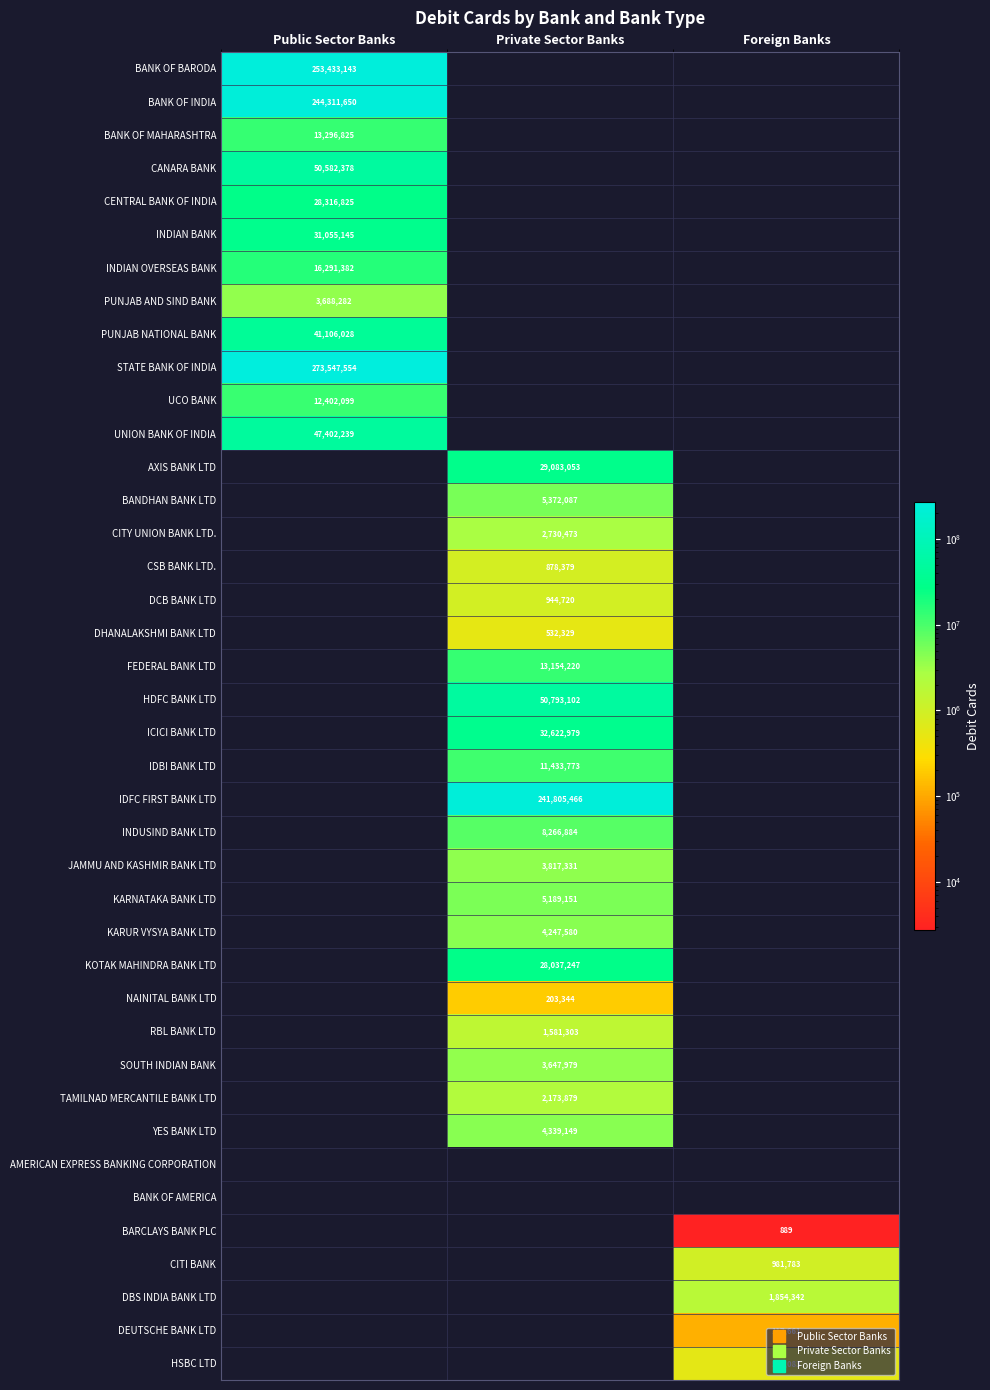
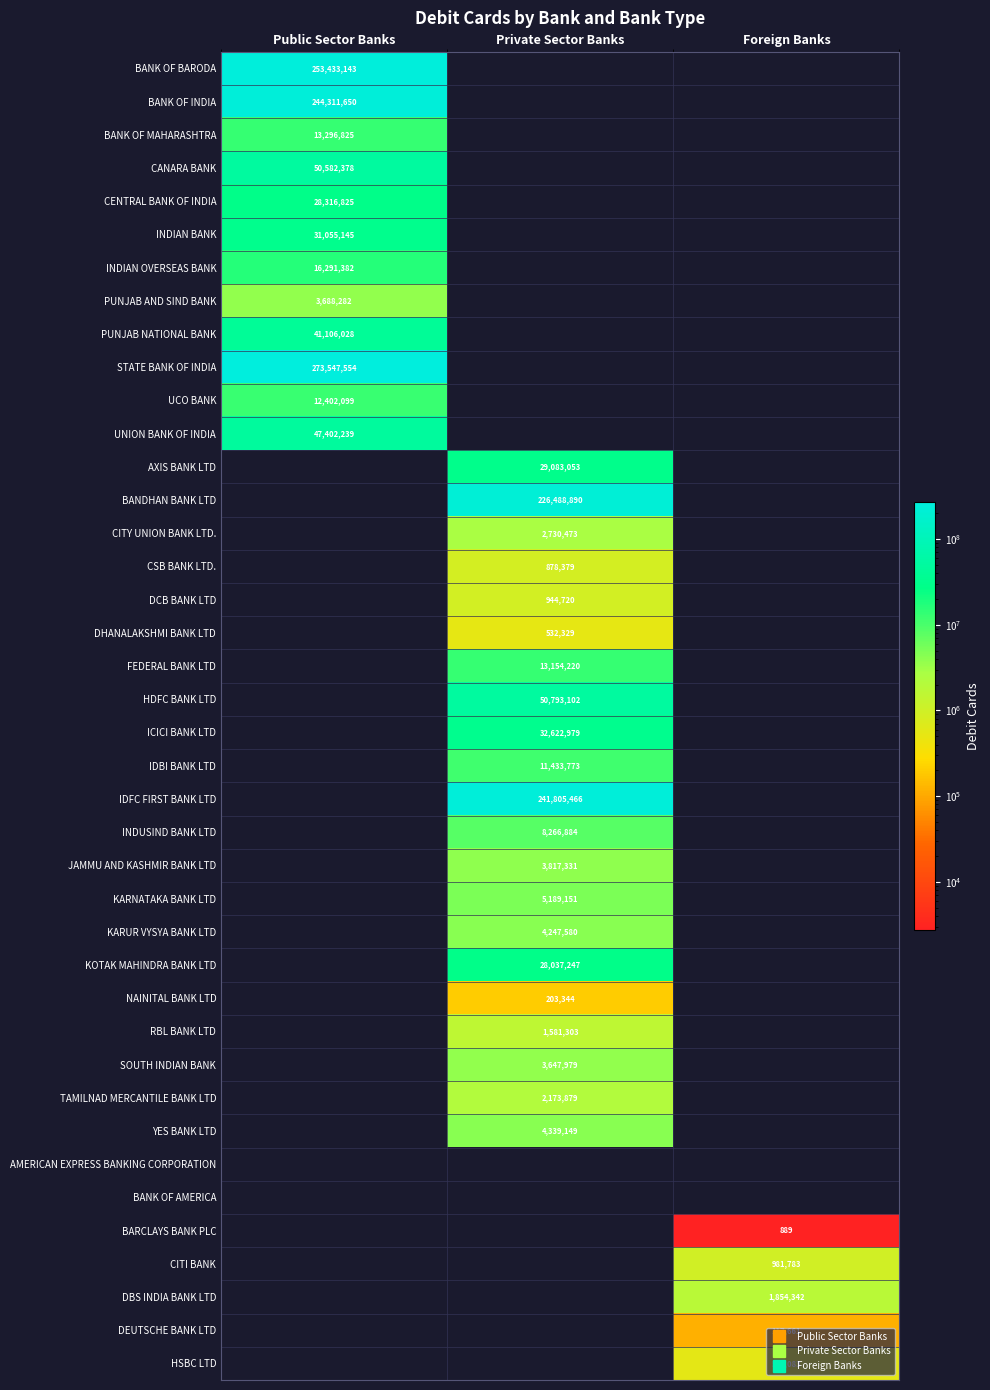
  {
    "BANK OF BARODA": {
      "Public Sector Banks": "253,433,143"
    },
    "BANK OF INDIA": {
      "Public Sector Banks": "244,311,650"
    },
    "BANK OF MAHARASHTRA": {
      "Public Sector Banks": "13,296,825"
    },
    "CANARA BANK": {
      "Public Sector Banks": "50,582,378"
    },
    "CENTRAL BANK OF INDIA": {
      "Public Sector Banks": "28,316,825"
    },
    "INDIAN BANK": {
      "Public Sector Banks": "31,055,145"
    },
    "INDIAN OVERSEAS BANK": {
      "Public Sector Banks": "16,291,382"
    },
    "PUNJAB AND SIND BANK": {
      "Public Sector Banks": "3,688,282"
    },
    "PUNJAB NATIONAL BANK": {
      "Public Sector Banks": "41,106,028"
    },
    "STATE BANK OF INDIA": {
      "Public Sector Banks": "273,547,554"
    },
    "UCO BANK": {
      "Public Sector Banks": "12,402,099"
    },
    "UNION BANK OF INDIA": {
      "Public Sector Banks": "47,402,239"
    },
    "AXIS BANK LTD": {
      "Private Sector Banks": "29,083,053"
    },
    "BANDHAN BANK LTD": {
-     "Private Sector Banks": "5,372,087"
+     "Private Sector Banks": "226,488,890"
    },
    "CITY UNION BANK LTD.": {
      "Private Sector Banks": "2,730,473"
    },
    "CSB BANK LTD.": {
      "Private Sector Banks": "878,379"
    },
    "DCB BANK LTD": {
      "Private Sector Banks": "944,720"
    },
    "DHANALAKSHMI BANK LTD": {
      "Private Sector Banks": "532,329"
    },
    "FEDERAL BANK LTD": {
      "Private Sector Banks": "13,154,220"
    },
    "HDFC BANK LTD": {
      "Private Sector Banks": "50,793,102"
    },
    "ICICI BANK LTD": {
      "Private Sector Banks": "32,622,979"
    },
    "IDBI BANK LTD": {
      "Private Sector Banks": "11,433,773"
    },
    "IDFC FIRST BANK LTD": {
      "Private Sector Banks": "241,805,466"
    },
    "INDUSIND BANK LTD": {
      "Private Sector Banks": "8,266,884"
    },
    "JAMMU AND KASHMIR BANK LTD": {
      "Private Sector Banks": "3,817,331"
    },
    "KARNATAKA BANK LTD": {
      "Private Sector Banks": "5,189,151"
    },
    "KARUR VYSYA BANK LTD": {
      "Private Sector Banks": "4,247,580"
    },
    "KOTAK MAHINDRA BANK LTD": {
      "Private Sector Banks": "28,037,247"
    },
    "NAINITAL BANK LTD": {
      "Private Sector Banks": "203,344"
    },
    "RBL BANK LTD": {
      "Private Sector Banks": "1,581,303"
    },
    "SOUTH INDIAN BANK": {
      "Private Sector Banks": "3,647,979"
    },
    "TAMILNAD MERCANTILE BANK LTD": {
      "Private Sector Banks": "2,173,879"
    },
    "YES BANK LTD": {
      "Private Sector Banks": "4,339,149"
    },
    "BARCLAYS BANK PLC": {
      "Foreign Banks": "889"
    },
    "CITI BANK": {
      "Foreign Banks": "981,783"
    },
    "DBS INDIA BANK LTD": {
      "Foreign Banks": "1,854,342"
    }
  }
